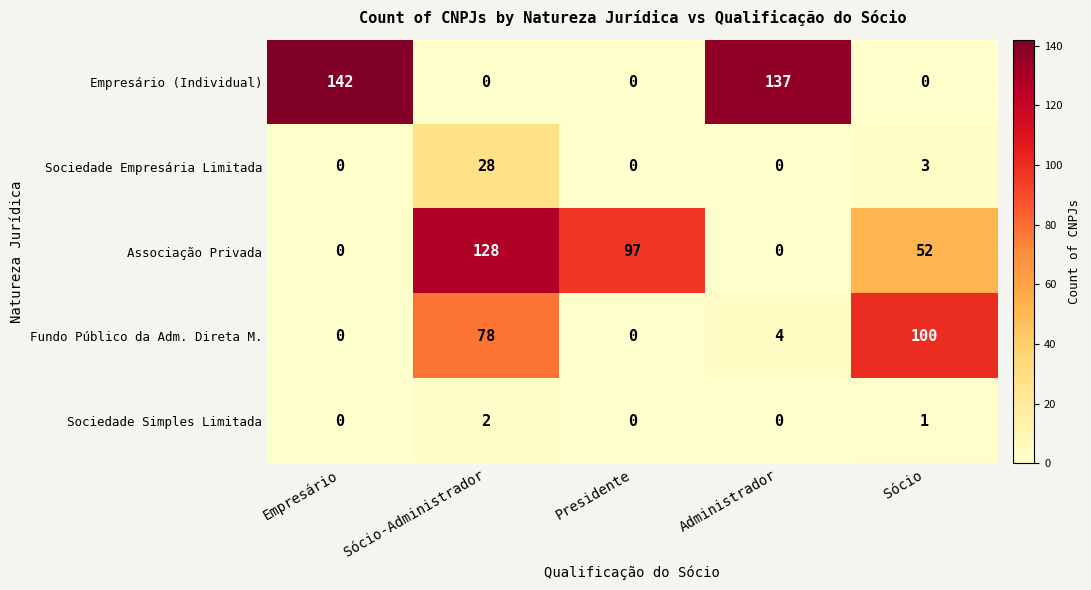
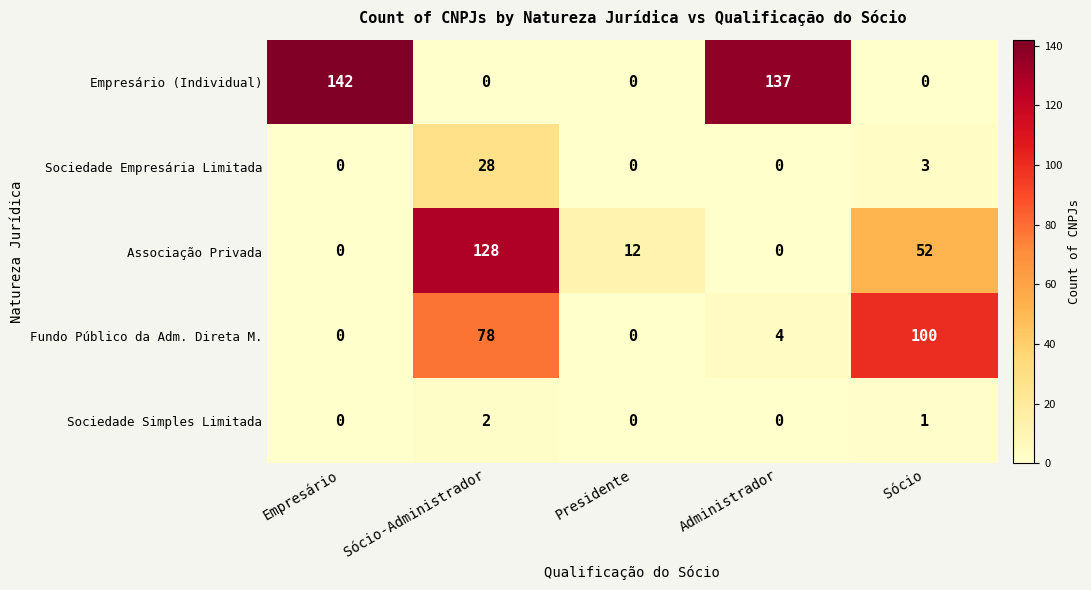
  {
    "Empresário (Individual)": {
      "Empresário": 142,
      "Sócio-Administrador": 0,
      "Presidente": 0,
      "Administrador": 137,
      "Sócio": 0
    },
    "Sociedade Empresária Limitada": {
      "Empresário": 0,
      "Sócio-Administrador": 28,
      "Presidente": 0,
      "Administrador": 0,
      "Sócio": 3
    },
    "Associação Privada": {
      "Empresário": 0,
      "Sócio-Administrador": 128,
-     "Presidente": 97,
+     "Presidente": 12,
      "Administrador": 0,
      "Sócio": 52
    },
    "Fundo Público da Adm. Direta M.": {
      "Empresário": 0,
      "Sócio-Administrador": 78,
      "Presidente": 0,
      "Administrador": 4,
      "Sócio": 100
    },
    "Sociedade Simples Limitada": {
      "Empresário": 0,
      "Sócio-Administrador": 2,
      "Presidente": 0,
      "Administrador": 0,
      "Sócio": 1
    }
  }
